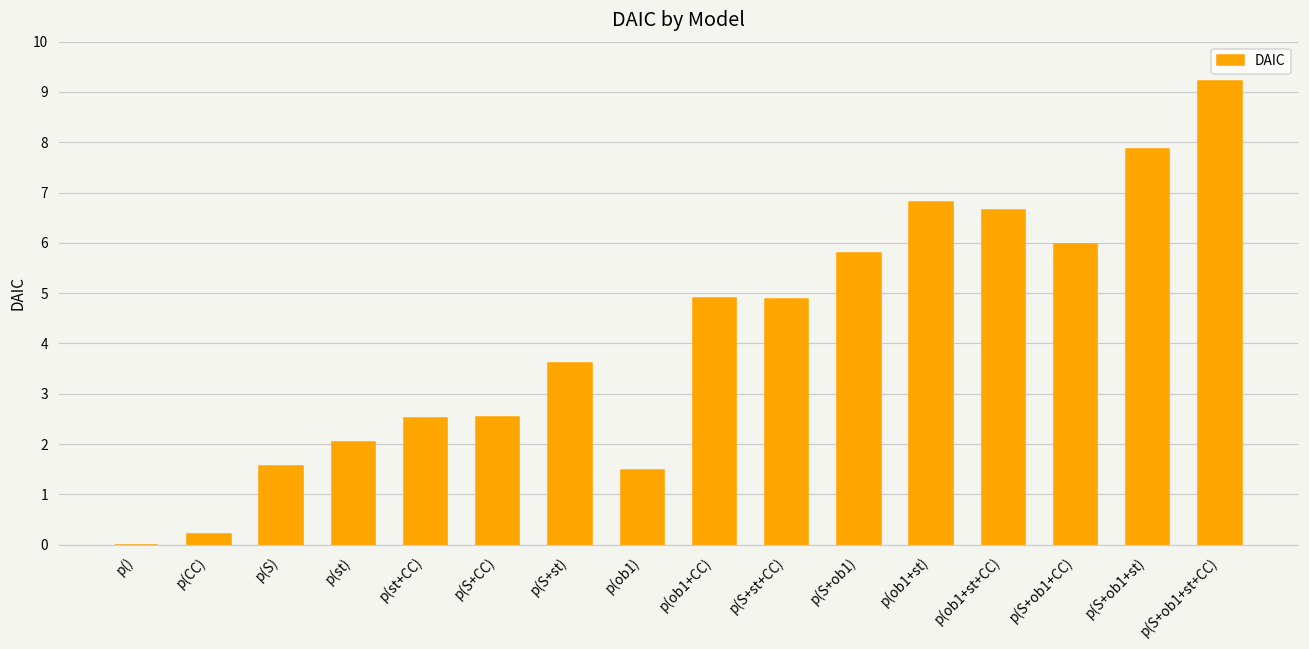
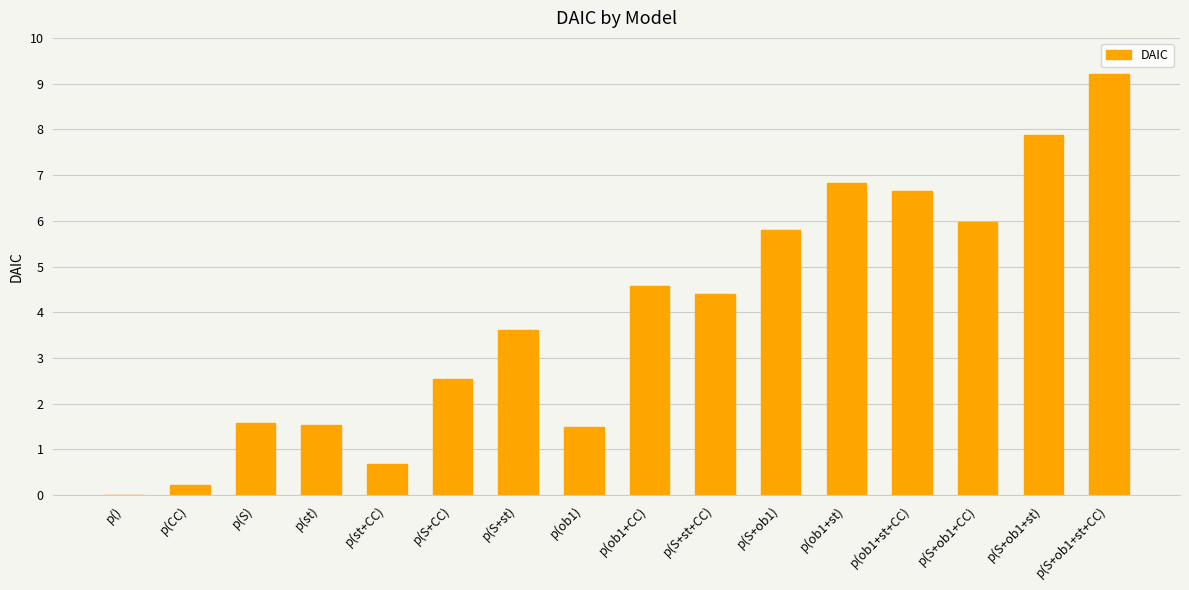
  {
    "p()": 0.0,
    "p(CC)": 0.2,
    "p(S)": 1.6,
-   "p(st)": 2.0,
-   "p(st+CC)": 2.5,
+   "p(st)": 1.5,
+   "p(st+CC)": 0.7,
    "p(S+CC)": 2.5,
    "p(S+st)": 3.6,
    "p(ob1)": 1.5,
-   "p(ob1+CC)": 4.9,
-   "p(S+st+CC)": 4.9,
+   "p(ob1+CC)": 4.6,
+   "p(S+st+CC)": 4.4,
    "p(S+ob1)": 5.8,
    "p(ob1+st)": 6.8,
    "p(ob1+st+CC)": 6.7,
    "p(S+ob1+CC)": 6.0,
    "p(S+ob1+st)": 7.9,
    "p(S+ob1+st+CC)": 9.2
  }
